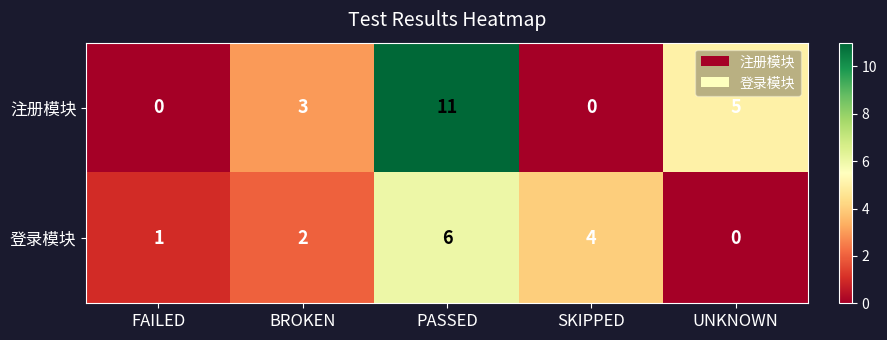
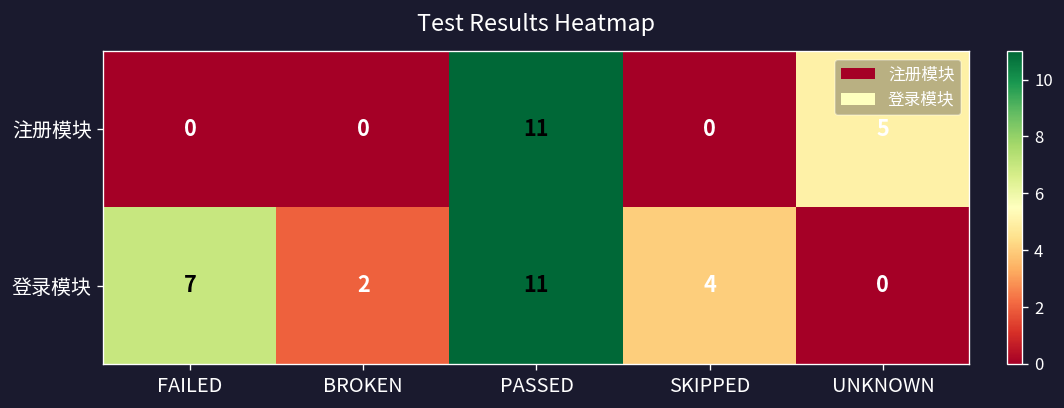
  {
    "注册模块": {
      "FAILED": 0,
-     "BROKEN": 3,
+     "BROKEN": 0,
      "PASSED": 11,
      "SKIPPED": 0,
      "UNKNOWN": 5
    },
    "登录模块": {
-     "FAILED": 1,
+     "FAILED": 7,
      "BROKEN": 2,
-     "PASSED": 6,
+     "PASSED": 11,
      "SKIPPED": 4,
      "UNKNOWN": 0
    }
  }
